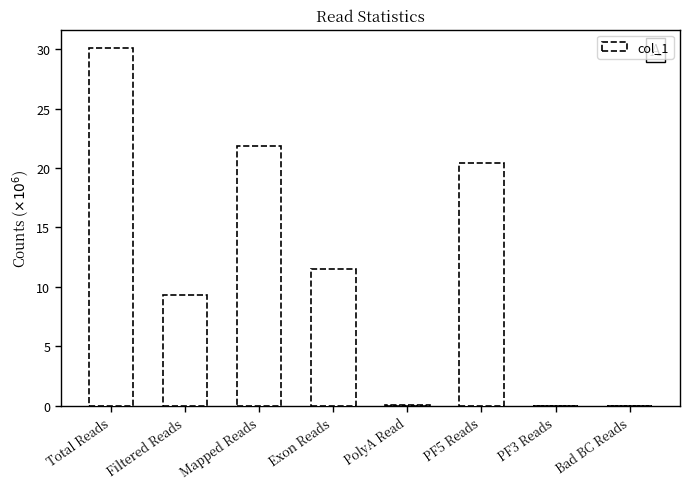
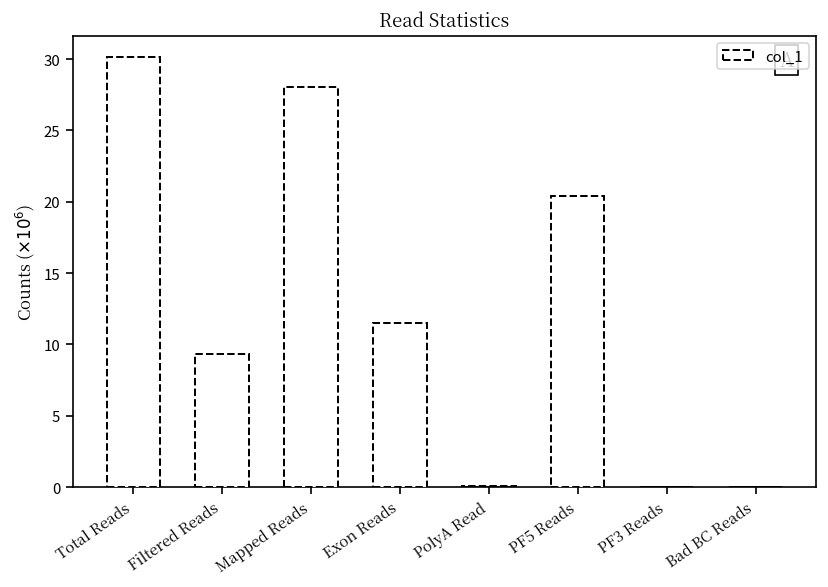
  {
    "Total Reads": 30.1,
    "Filtered Reads": 9.4,
-   "Mapped Reads": 21.9,
+   "Mapped Reads": 28.0,
    "Exon Reads": 11.5,
    "PF5 Reads": 20.4,
    "Bad BC Reads": 0.0
  }
